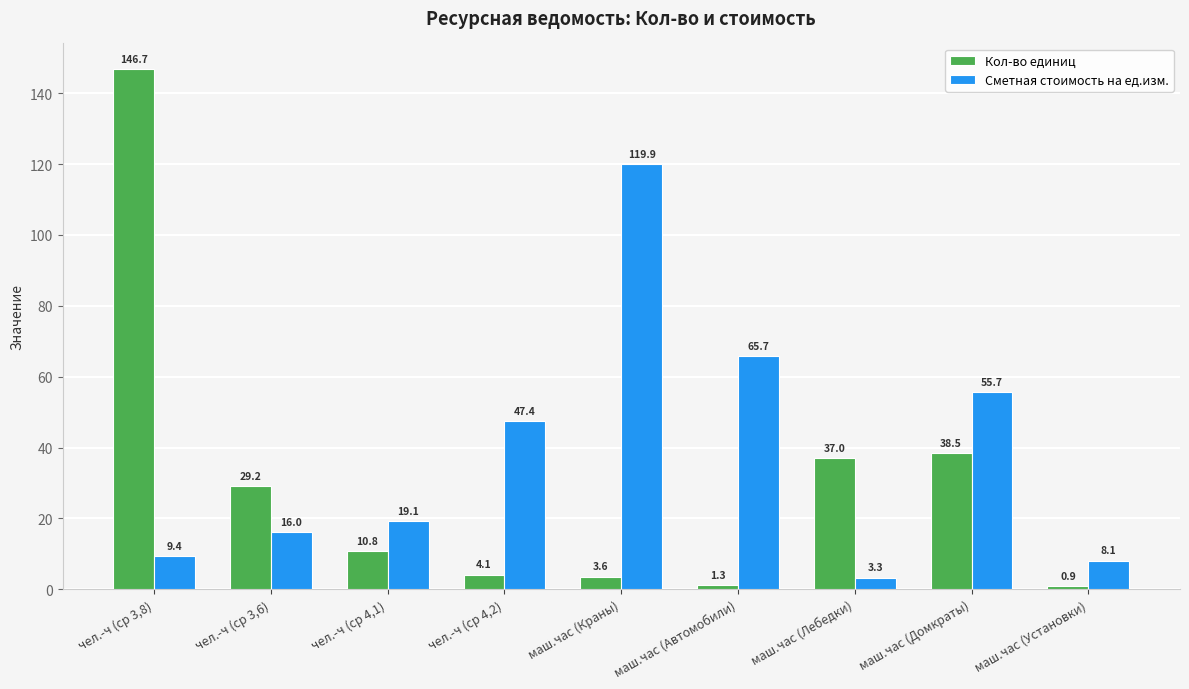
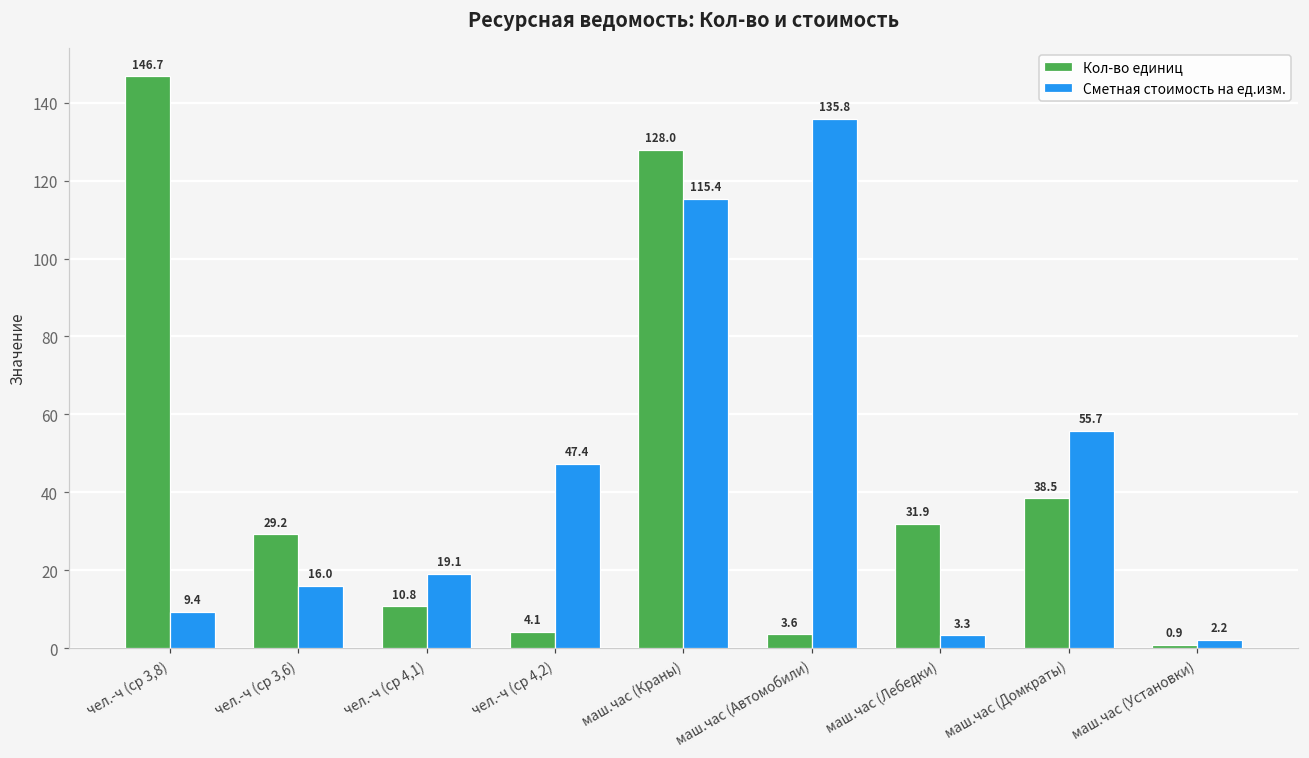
  {
    "Кол-во единиц": {
      "чел.-ч (ср 3,8)": 146.7,
      "чел.-ч (ср 3,6)": 29.2,
      "чел.-ч (ср 4,1)": 10.8,
      "чел.-ч (ср 4,2)": 4.1,
-     "маш.час (Краны)": 3.6,
-     "маш.час (Автомобили)": 1.3,
-     "маш.час (Лебедки)": 37.0,
+     "маш.час (Краны)": 128.0,
+     "маш.час (Автомобили)": 3.6,
+     "маш.час (Лебедки)": 31.9,
      "маш.час (Домкраты)": 38.5,
      "маш.час (Установки)": 0.9
    },
    "Сметная стоимость на ед.изм.": {
      "чел.-ч (ср 3,8)": 9.4,
      "чел.-ч (ср 3,6)": 16.0,
      "чел.-ч (ср 4,1)": 19.1,
      "чел.-ч (ср 4,2)": 47.4,
-     "маш.час (Краны)": 119.9,
-     "маш.час (Автомобили)": 65.7,
+     "маш.час (Краны)": 115.4,
+     "маш.час (Автомобили)": 135.8,
      "маш.час (Лебедки)": 3.3,
      "маш.час (Домкраты)": 55.7,
-     "маш.час (Установки)": 8.1
+     "маш.час (Установки)": 2.2
    }
  }
